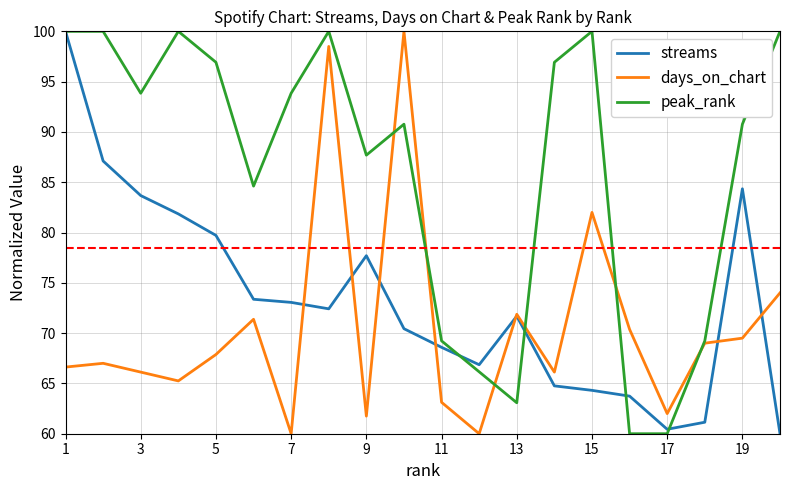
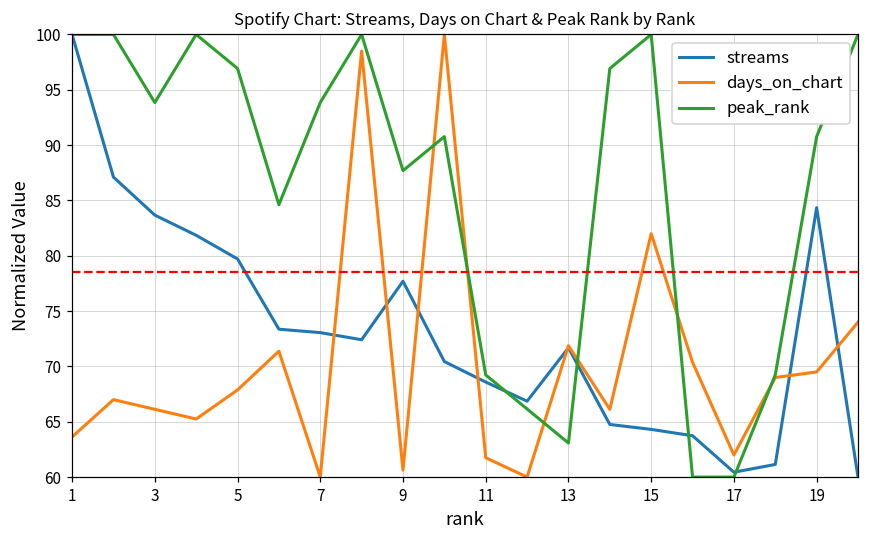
  {
    "streams": {
      "3": 83.7,
      "5": 79.7,
      "7": 73.1,
      "9": 77.7,
      "11": 68.6,
      "15": 64.3,
      "17": 60.4,
      "19": 84.3
    },
    "days_on_chart": {
-     "1": 66.6,
+     "1": 63.6,
      "3": 66.1,
      "5": 67.9,
      "7": 60.0,
-     "9": 61.8,
-     "11": 63.1,
+     "9": 60.6,
+     "11": 61.8,
      "15": 82.0,
      "17": 62.0,
      "19": 69.5
    },
    "peak_rank": {
      "3": 93.8,
      "5": 96.9,
      "7": 93.8,
      "9": 87.7,
      "11": 69.2,
      "13": 63.1,
      "15": 100.0,
      "17": 60.0,
      "19": 90.8
    }
  }
